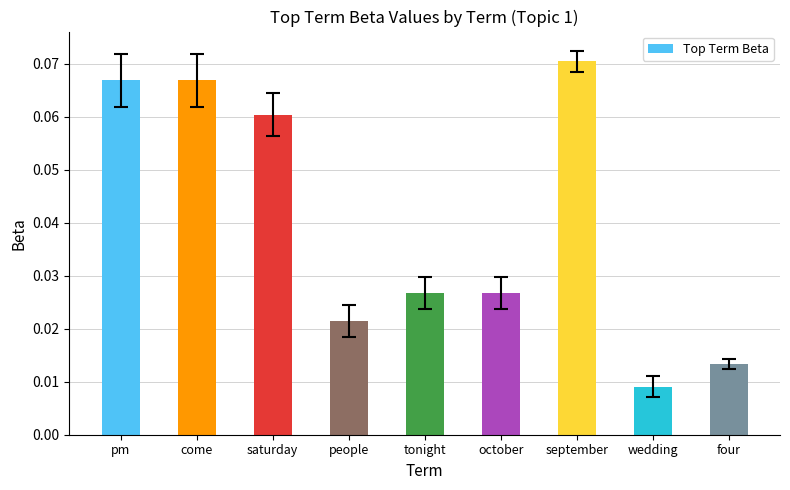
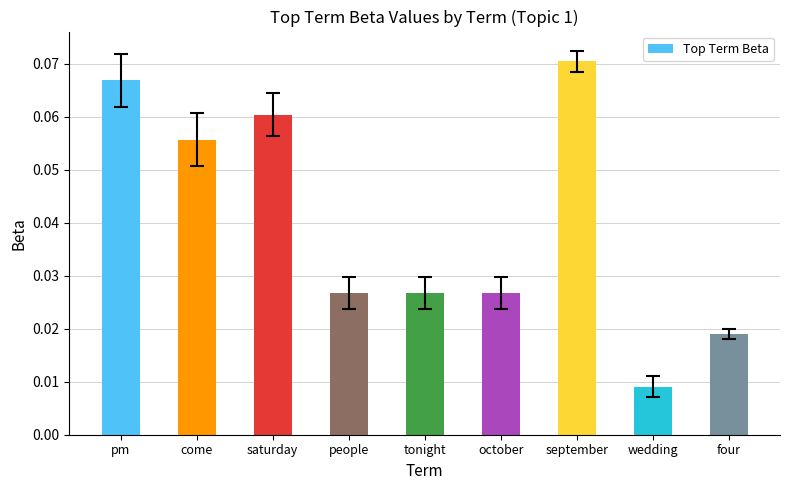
  {
    "Top Term Beta": {
      "pm": 0.067,
-     "come": 0.067,
+     "come": 0.056,
      "saturday": 0.060,
-     "people": 0.021,
+     "people": 0.027,
      "tonight": 0.027,
      "october": 0.027,
      "september": 0.070,
      "wedding": 0.009,
-     "four": 0.013
+     "four": 0.019
    }
  }
